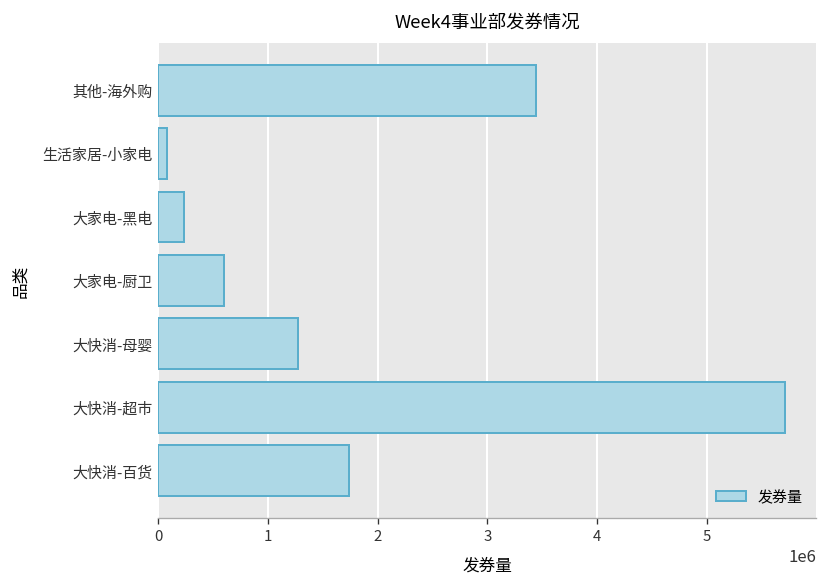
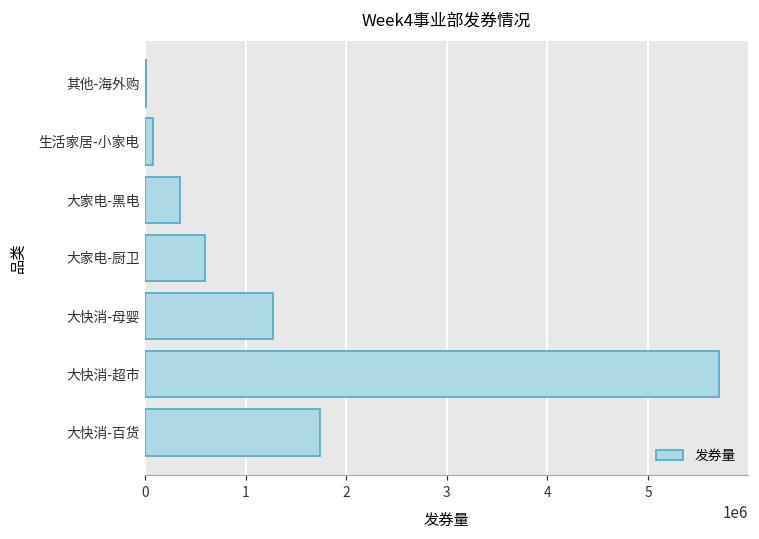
  {
-   "其他-海外购": 3400000,
+   "其他-海外购": 0,
    "生活家居-小家电": 100000,
-   "大家电-黑电": 200000,
+   "大家电-黑电": 400000,
    "大家电-厨卫": 600000,
    "大快消-母婴": 1300000,
    "大快消-超市": 5700000,
    "大快消-百货": 1700000
  }
